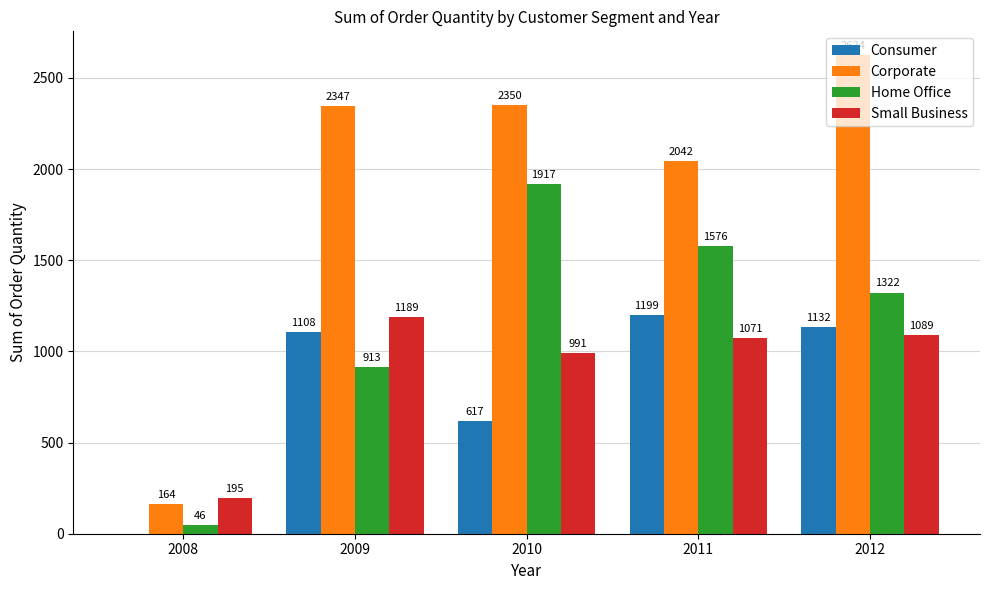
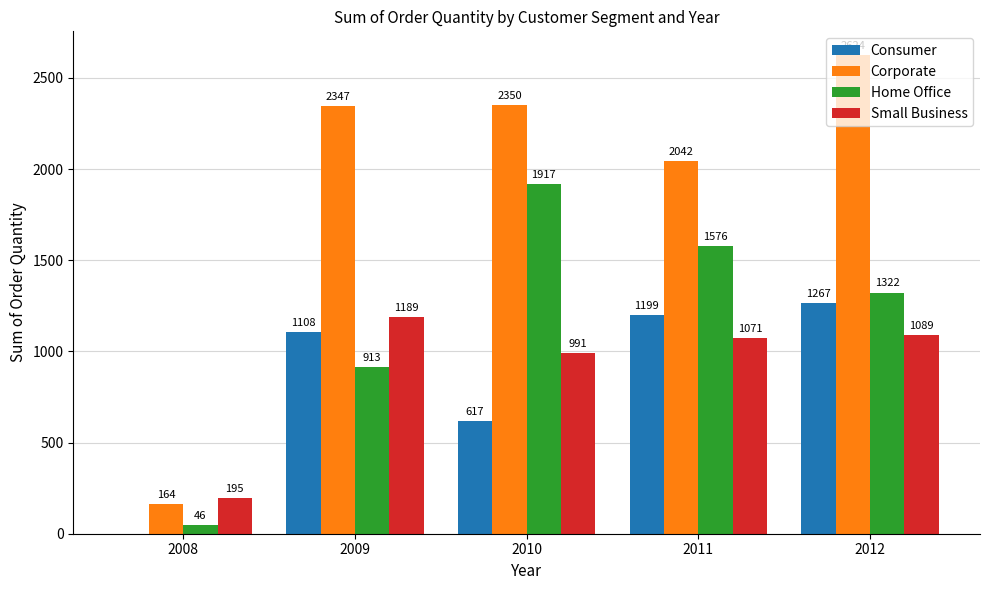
  {
    "Consumer": {
      "2009": 1108,
      "2010": 617,
      "2011": 1199,
-     "2012": 1132
+     "2012": 1267
    },
    "Corporate": {
      "2008": 164,
      "2009": 2347,
      "2010": 2350,
      "2011": 2042
    },
    "Home Office": {
      "2008": 46,
      "2009": 913,
      "2010": 1917,
      "2011": 1576,
      "2012": 1322
    },
    "Small Business": {
      "2008": 195,
      "2009": 1189,
      "2010": 991,
      "2011": 1071,
      "2012": 1089
    }
  }
